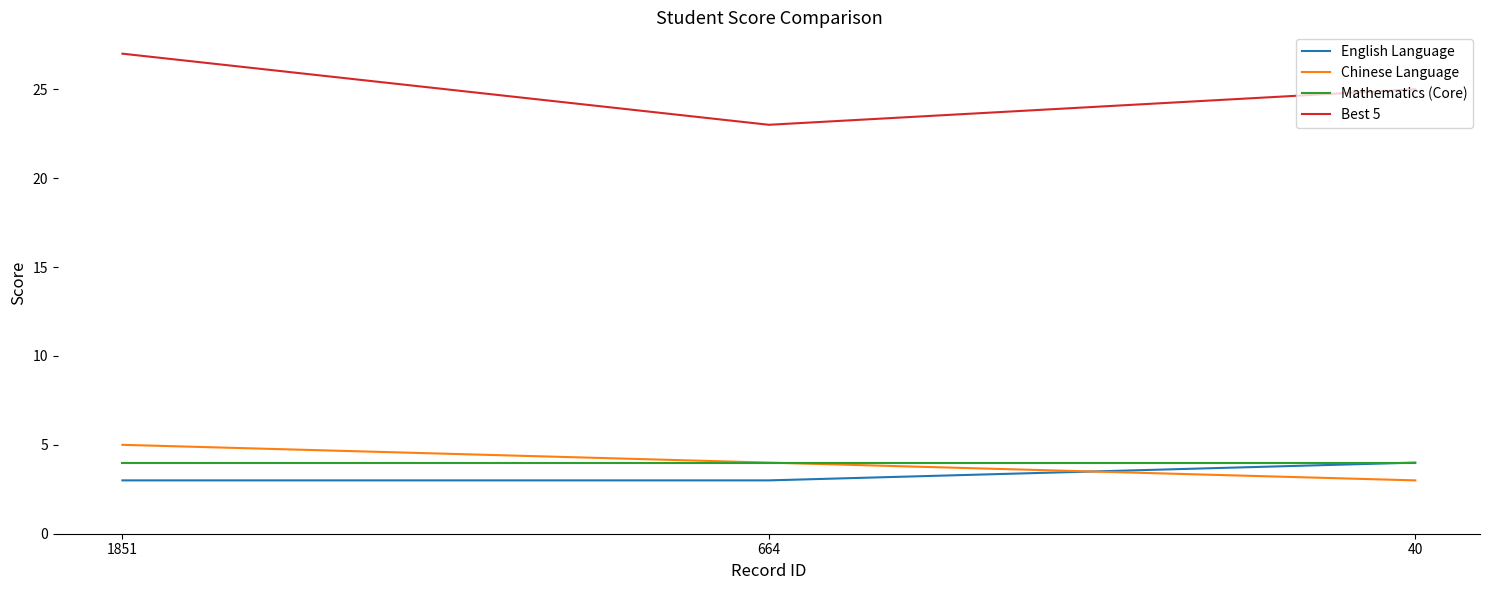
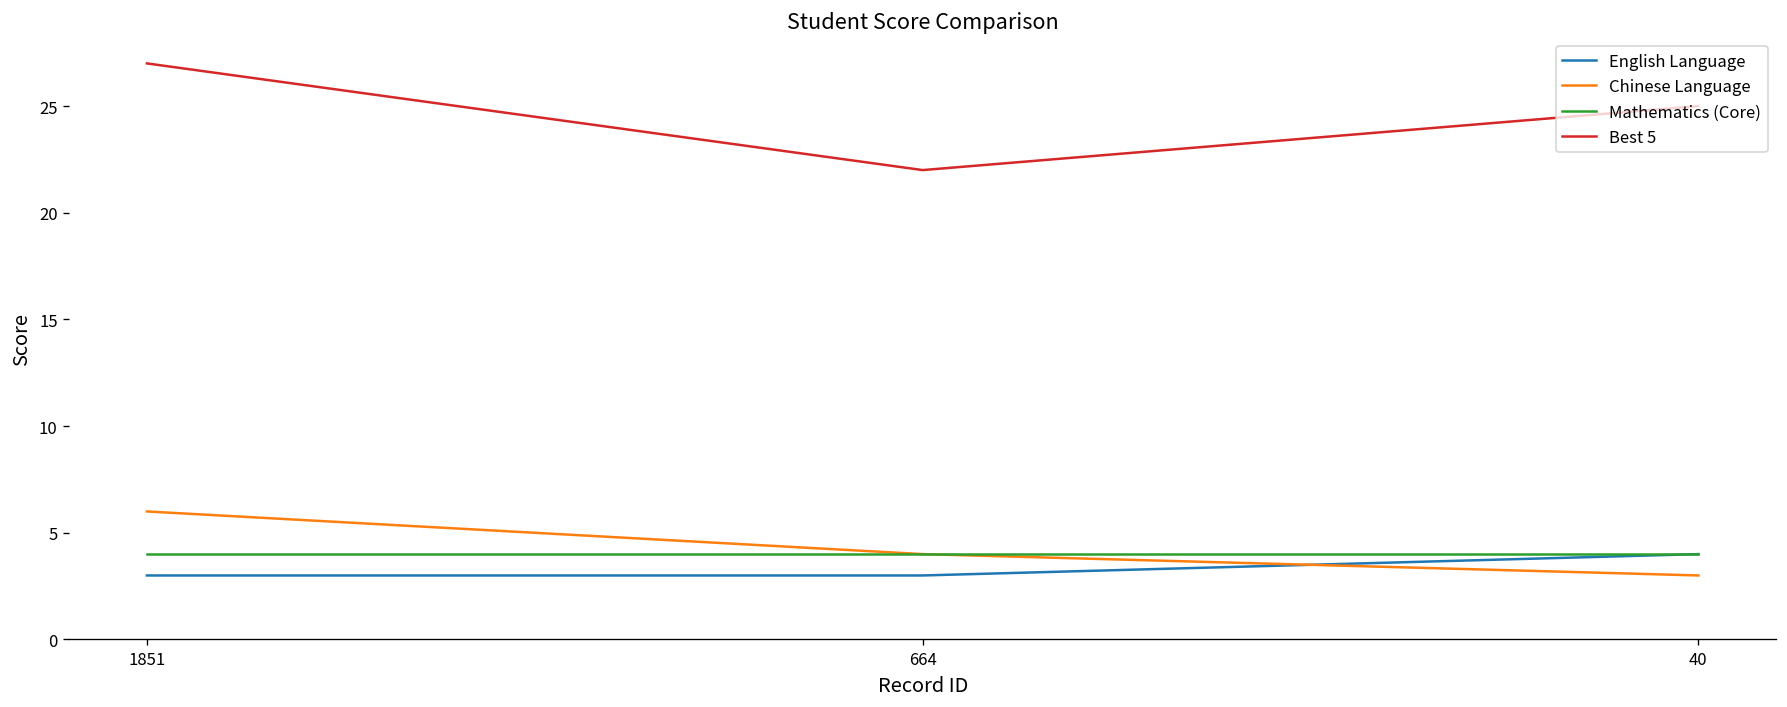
  {
    "English Language": {
      "1851": 3,
      "664": 3
    },
    "Chinese Language": {
-     "1851": 5,
+     "1851": 6,
      "40": 3
    },
    "Mathematics (Core)": {
      "1851": 4
    },
    "Best 5": {
      "1851": 27,
-     "664": 23
+     "664": 22
    }
  }
